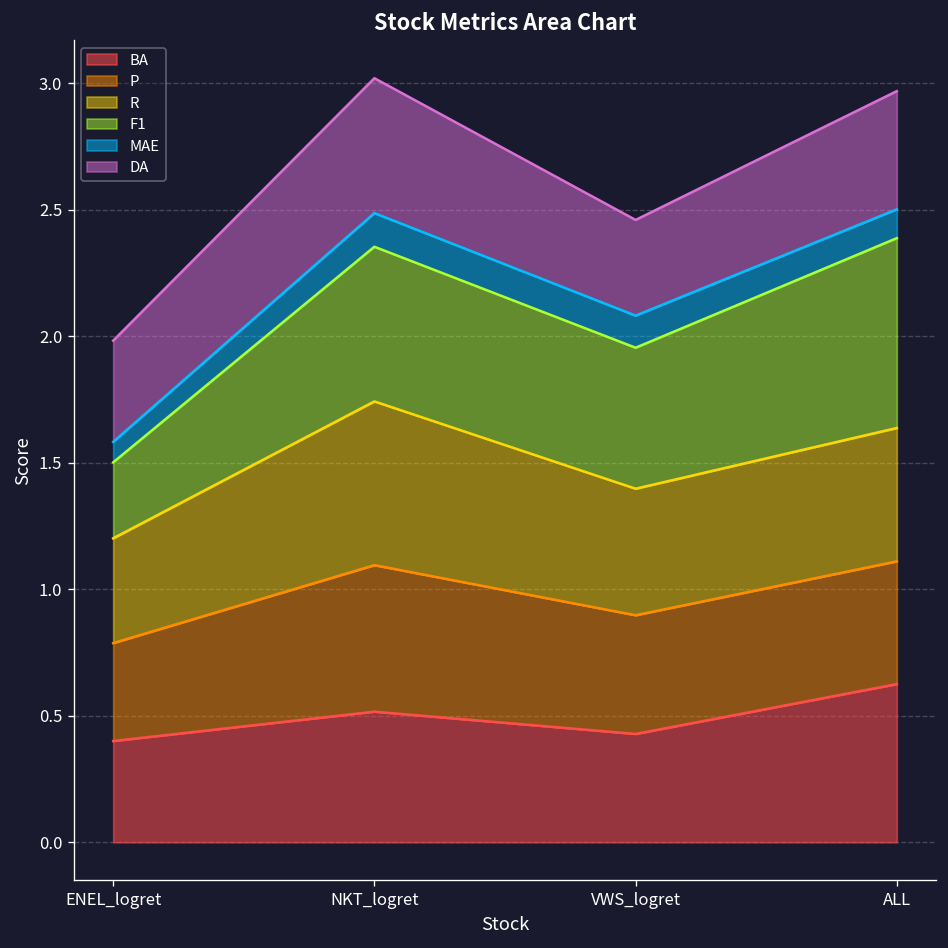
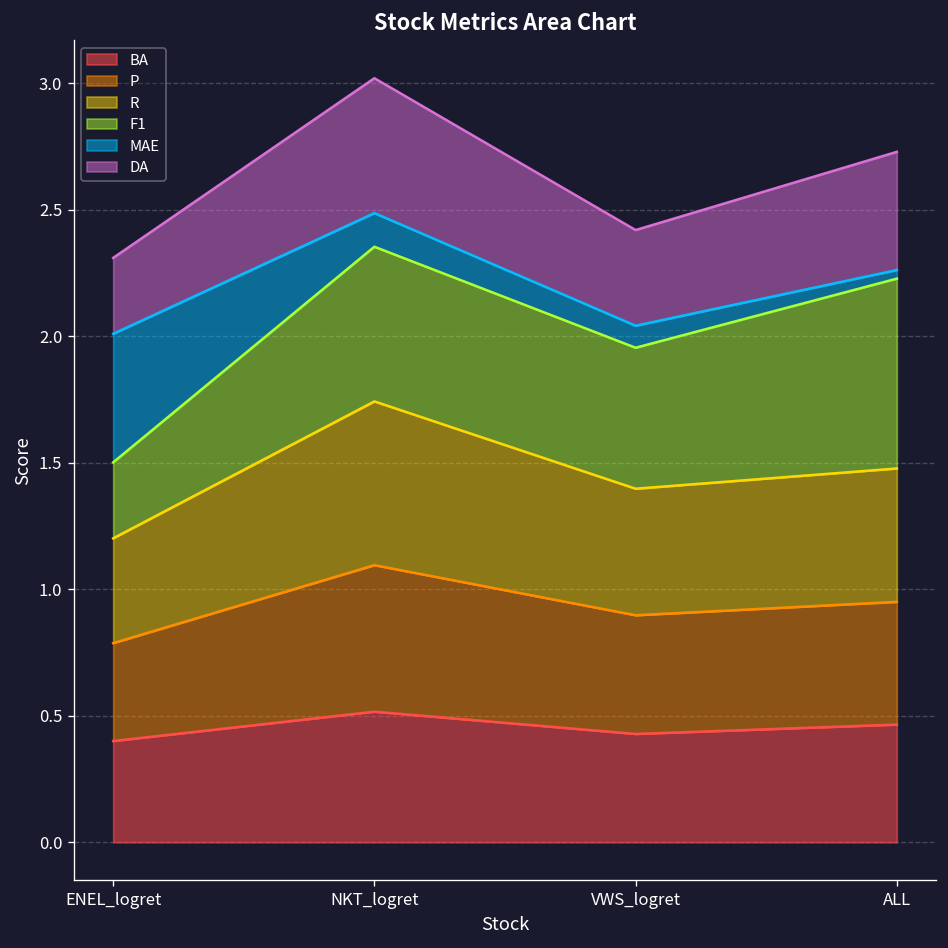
  {
    "BA": {
      "ENEL_logret": 0.40,
      "NKT_logret": 0.52,
      "VWS_logret": 0.43,
-     "ALL": 0.63
+     "ALL": 0.47
    },
    "F1": {
      "ENEL_logret": 0.30,
      "NKT_logret": 0.61,
      "VWS_logret": 0.56,
      "ALL": 0.75
    },
    "MAE": {
-     "ENEL_logret": 0.08,
+     "ENEL_logret": 0.51,
      "NKT_logret": 0.13,
-     "VWS_logret": 0.13,
-     "ALL": 0.11
+     "VWS_logret": 0.09,
+     "ALL": 0.03
    },
    "DA": {
-     "ENEL_logret": 0.4,
+     "ENEL_logret": 0.3,
      "NKT_logret": 0.53,
      "VWS_logret": 0.38,
      "ALL": 0.47
    }
  }
